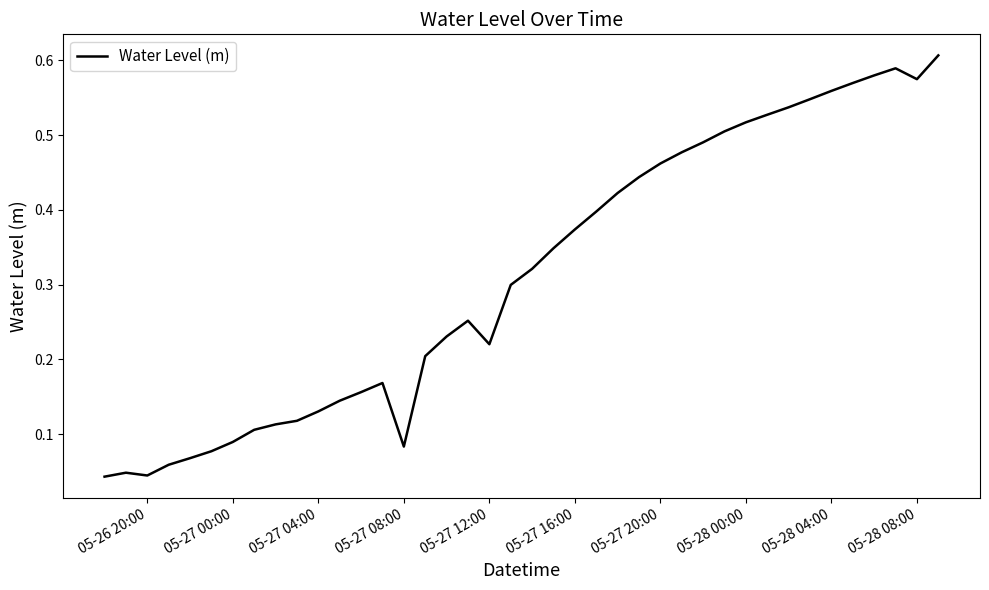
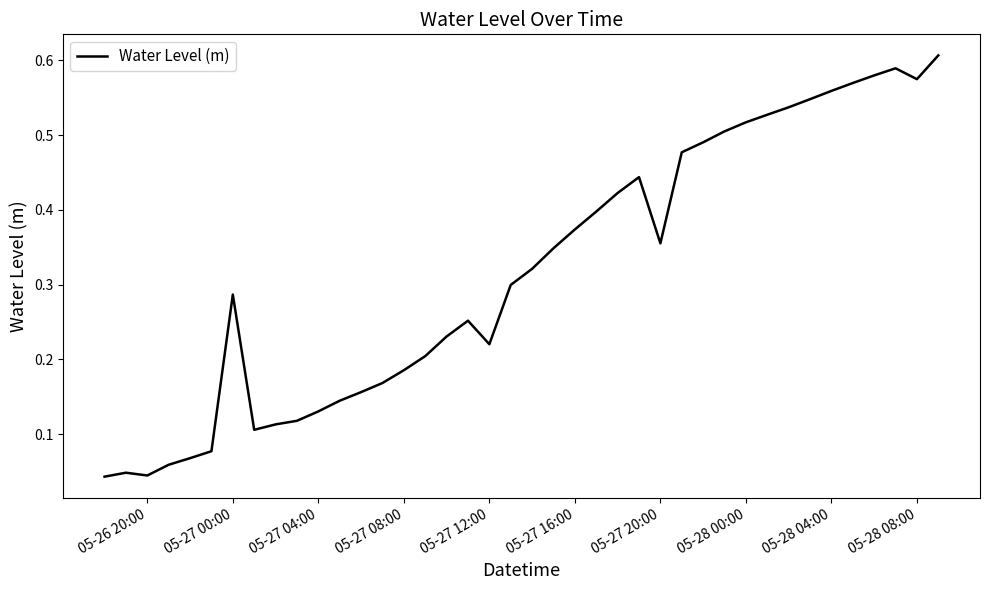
  {
    "05-26 20:00": 0.04,
-   "05-27 00:00": 0.09,
+   "05-27 00:00": 0.29,
    "05-27 04:00": 0.13,
-   "05-27 08:00": 0.08,
+   "05-27 08:00": 0.19,
    "05-27 12:00": 0.22,
    "05-27 16:00": 0.37,
-   "05-27 20:00": 0.46,
+   "05-27 20:00": 0.36,
    "05-28 00:00": 0.52,
    "05-28 04:00": 0.56,
    "05-28 08:00": 0.57
  }
